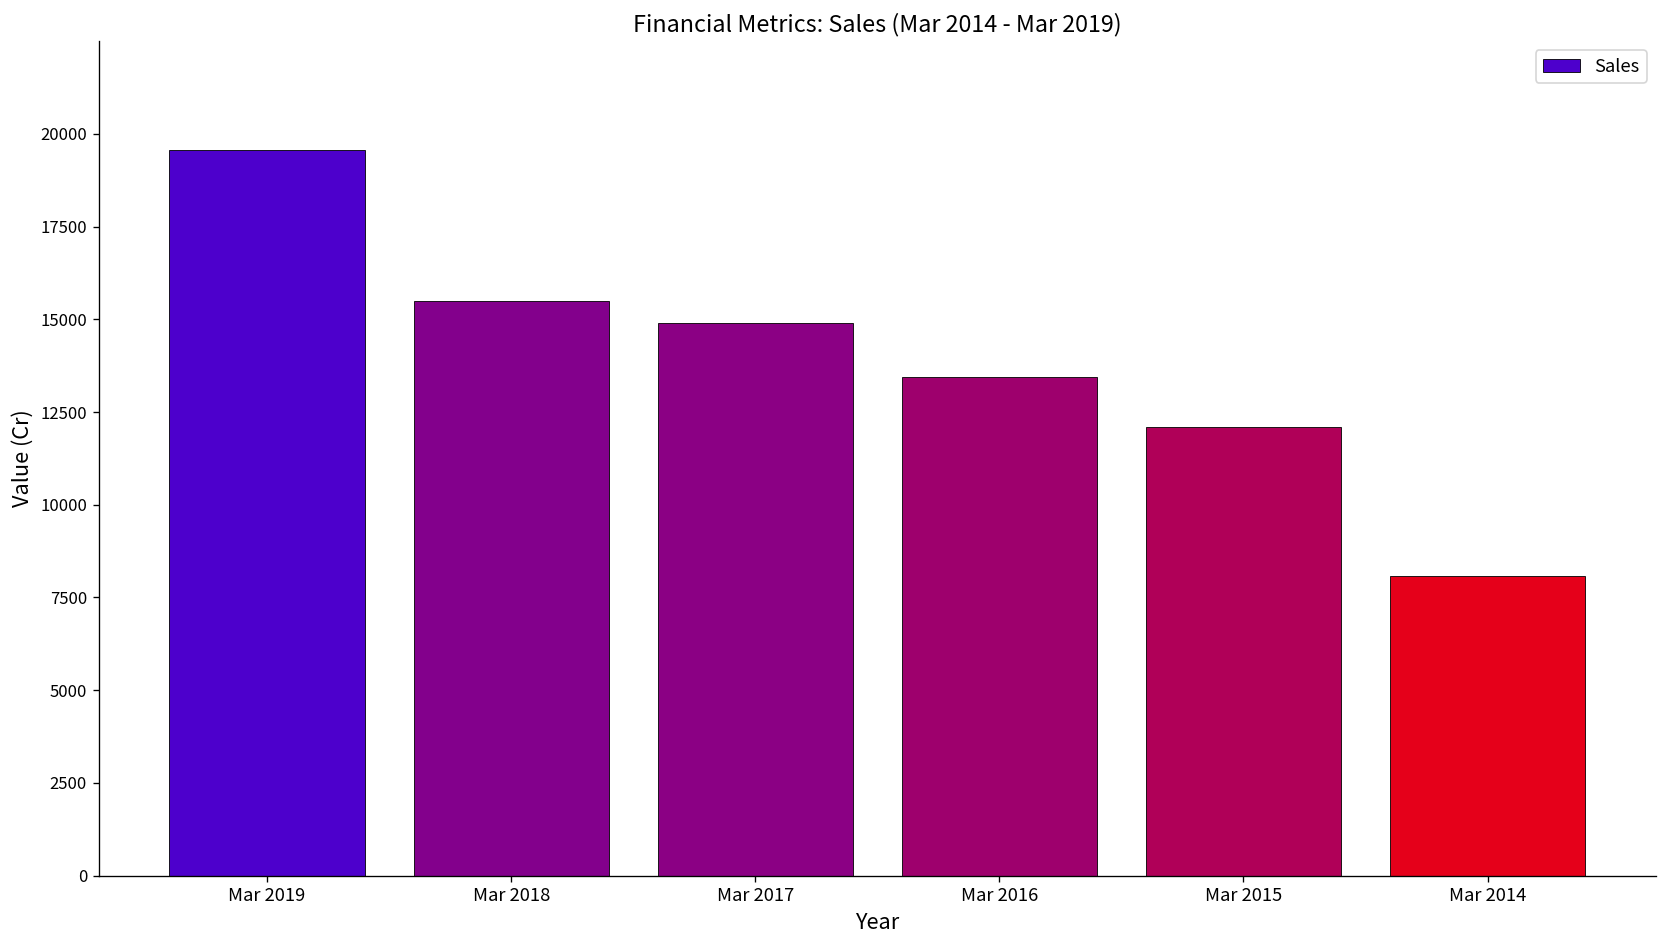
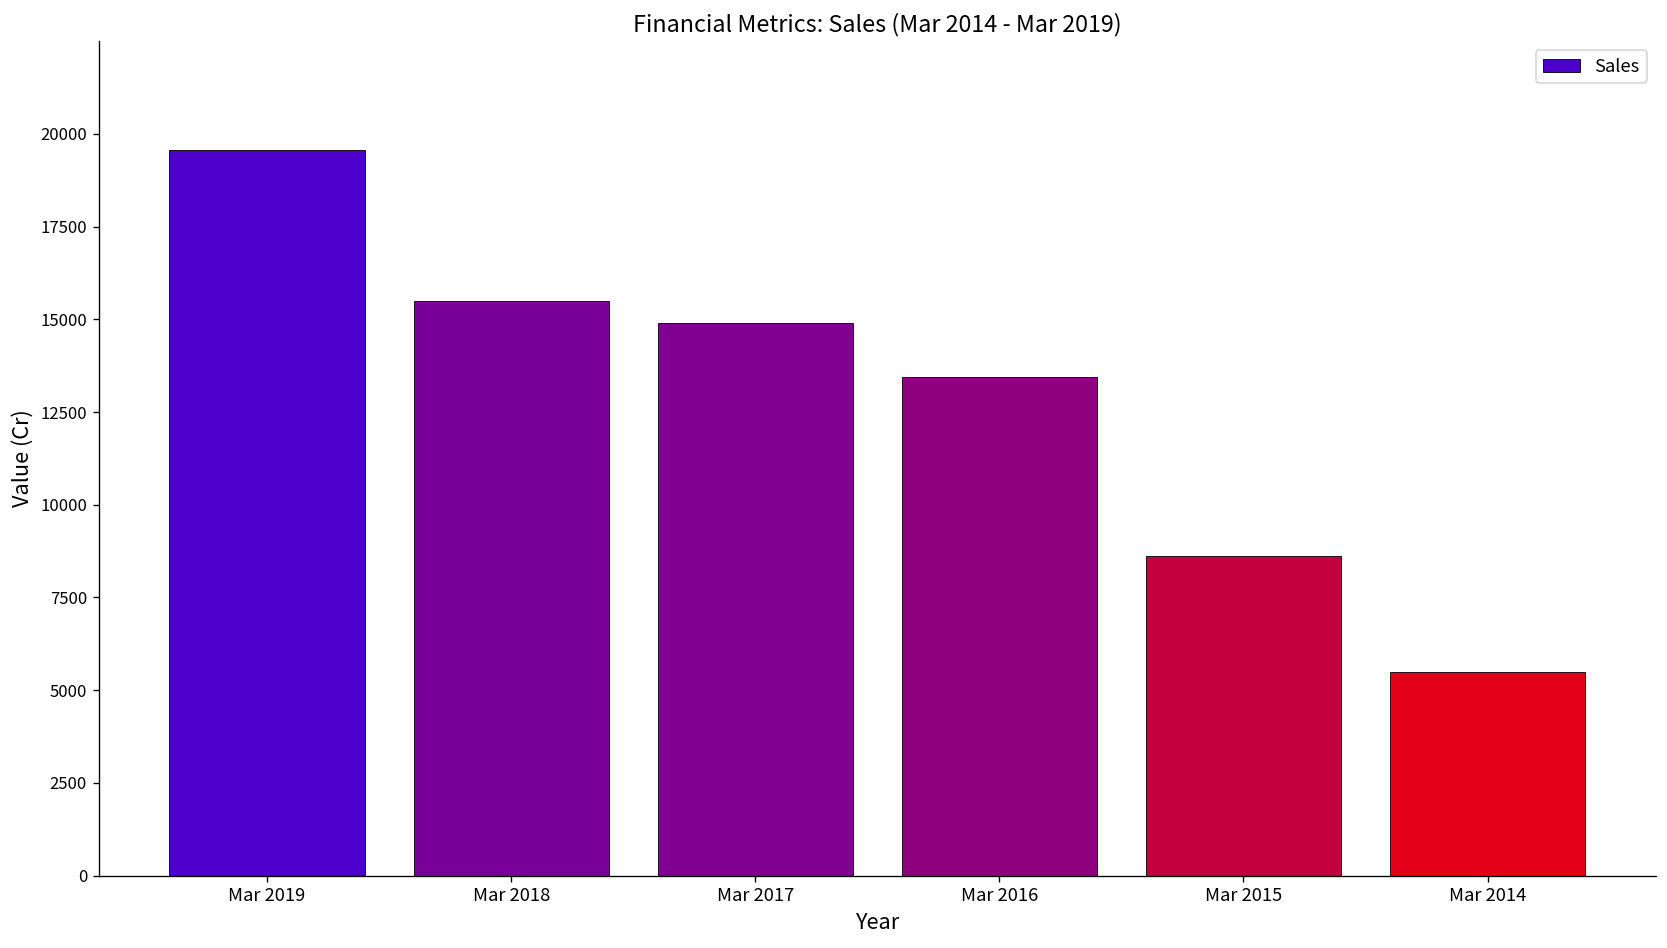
  {
    "Mar 2019": 19600,
    "Mar 2018": 15500,
    "Mar 2017": 14900,
    "Mar 2016": 13500,
-   "Mar 2015": 12100,
-   "Mar 2014": 8100
+   "Mar 2015": 8600,
+   "Mar 2014": 5500
  }
